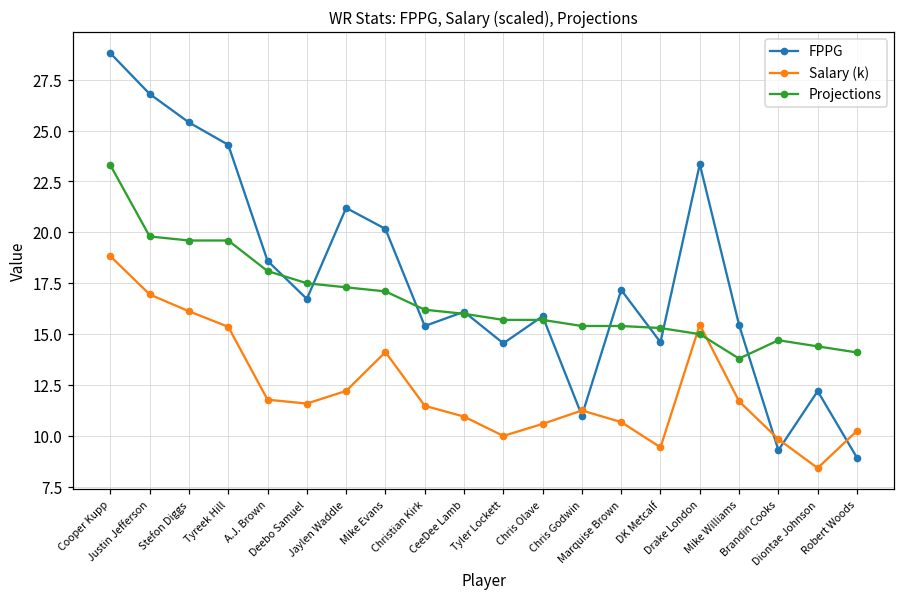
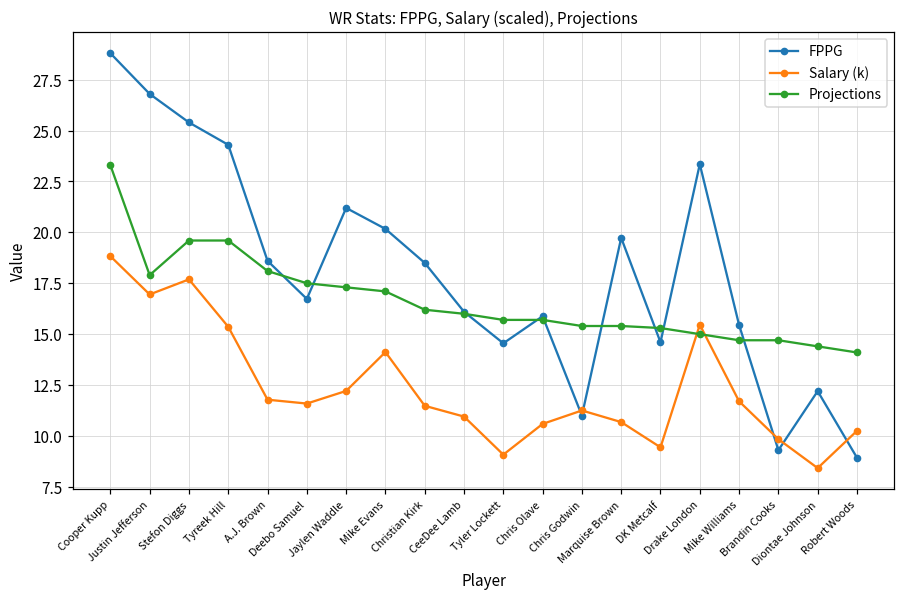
  {
    "FPPG": {
      "Cooper Kupp": 28.8,
      "Justin Jefferson": 26.8,
      "Stefon Diggs": 25.4,
      "Tyreek Hill": 24.3,
      "A.J. Brown": 18.6,
      "Deebo Samuel": 16.7,
      "Jaylen Waddle": 21.2,
      "Mike Evans": 20.2,
-     "Christian Kirk": 15.4,
+     "Christian Kirk": 18.5,
      "Tyler Lockett": 14.6,
      "Chris Olave": 15.9,
      "Chris Godwin": 11.0,
-     "Marquise Brown": 17.2,
+     "Marquise Brown": 19.7,
      "DK Metcalf": 14.6,
      "Drake London": 23.4,
      "Mike Williams": 15.5,
      "Brandin Cooks": 9.3,
      "Diontae Johnson": 12.2,
      "Robert Woods": 8.9
    },
    "Salary (k)": {
      "Cooper Kupp": 18.8,
      "Justin Jefferson": 17.0,
-     "Stefon Diggs": 16.1,
+     "Stefon Diggs": 17.7,
      "Tyreek Hill": 15.4,
      "A.J. Brown": 11.8,
      "Deebo Samuel": 11.6,
      "Jaylen Waddle": 12.2,
      "Mike Evans": 14.1,
      "Christian Kirk": 11.5,
      "CeeDee Lamb": 11.0,
-     "Tyler Lockett": 10.0,
+     "Tyler Lockett": 9.1,
      "Chris Olave": 10.6,
      "Chris Godwin": 11.3,
      "Marquise Brown": 10.7,
      "DK Metcalf": 9.4,
      "Drake London": 15.5,
      "Mike Williams": 11.7,
      "Brandin Cooks": 9.8,
      "Diontae Johnson": 8.4,
      "Robert Woods": 10.3
    },
    "Projections": {
      "Cooper Kupp": 23.3,
-     "Justin Jefferson": 19.8,
+     "Justin Jefferson": 17.9,
      "Stefon Diggs": 19.6,
      "Tyreek Hill": 19.6,
      "A.J. Brown": 18.1,
      "Deebo Samuel": 17.5,
      "Jaylen Waddle": 17.3,
      "Mike Evans": 17.1,
      "Christian Kirk": 16.2,
      "Tyler Lockett": 15.7,
      "Chris Olave": 15.7,
      "Chris Godwin": 15.4,
      "Marquise Brown": 15.4,
      "DK Metcalf": 15.3,
      "Drake London": 15.0,
-     "Mike Williams": 13.8,
+     "Mike Williams": 14.7,
      "Brandin Cooks": 14.7,
      "Diontae Johnson": 14.4,
      "Robert Woods": 14.1
    }
  }
